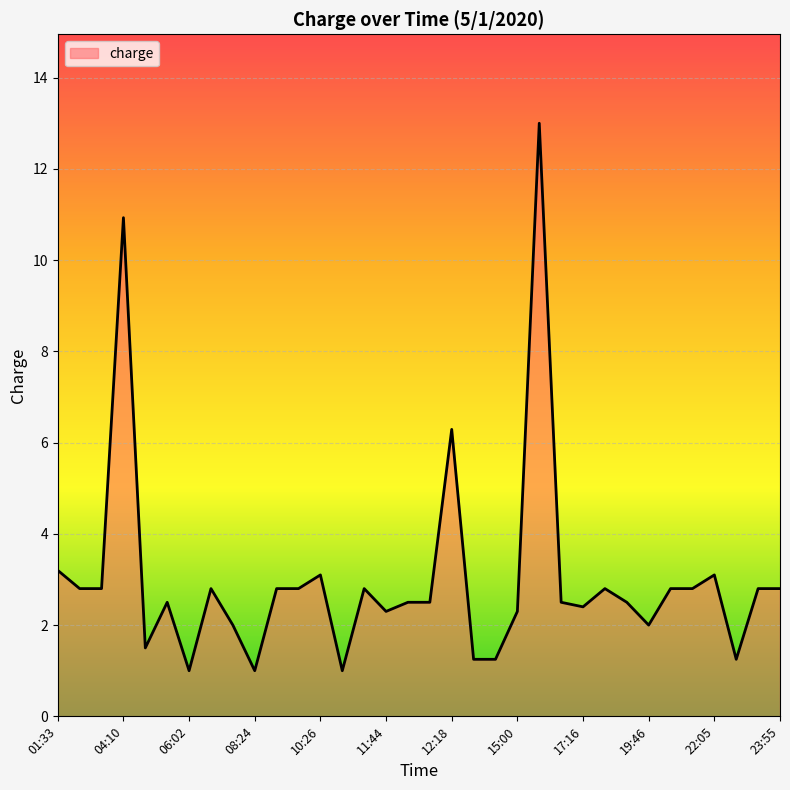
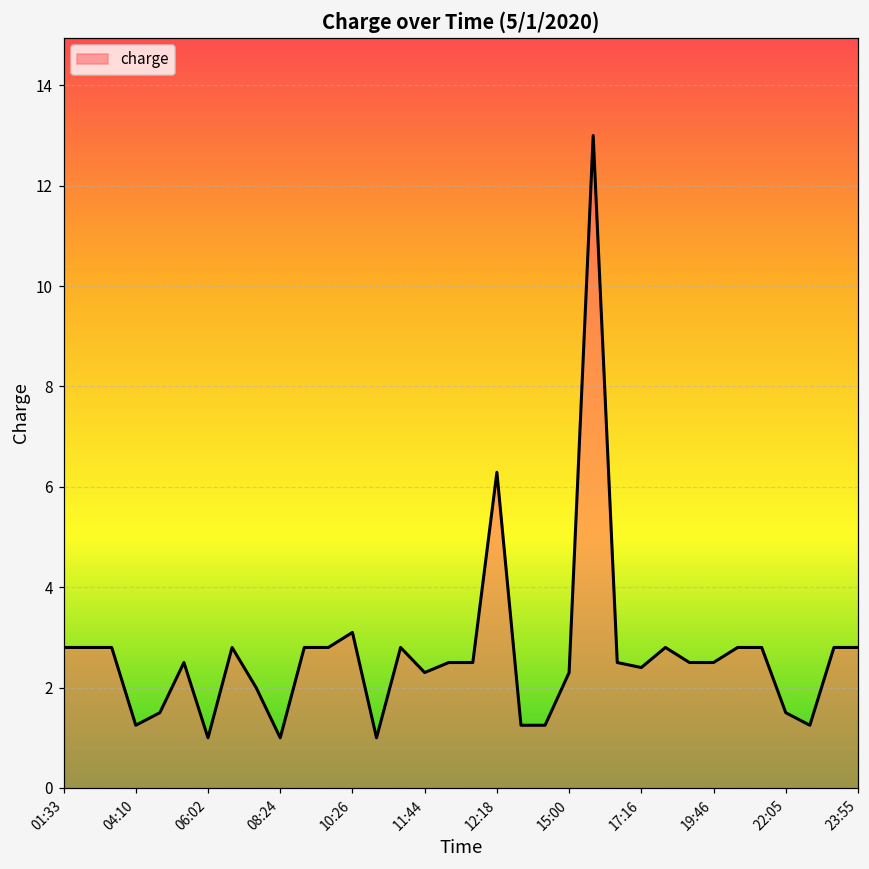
  {
-   "01:33": 3.2,
-   "04:10": 10.9,
+   "01:33": 2.8,
+   "04:10": 1.3,
    "06:02": 1.0,
    "08:24": 1.0,
    "10:26": 3.1,
    "11:44": 2.3,
    "12:18": 6.3,
    "15:00": 2.3,
    "17:16": 2.4,
-   "19:46": 2.0,
-   "22:05": 3.1,
+   "19:46": 2.5,
+   "22:05": 1.5,
    "23:55": 2.8
  }
